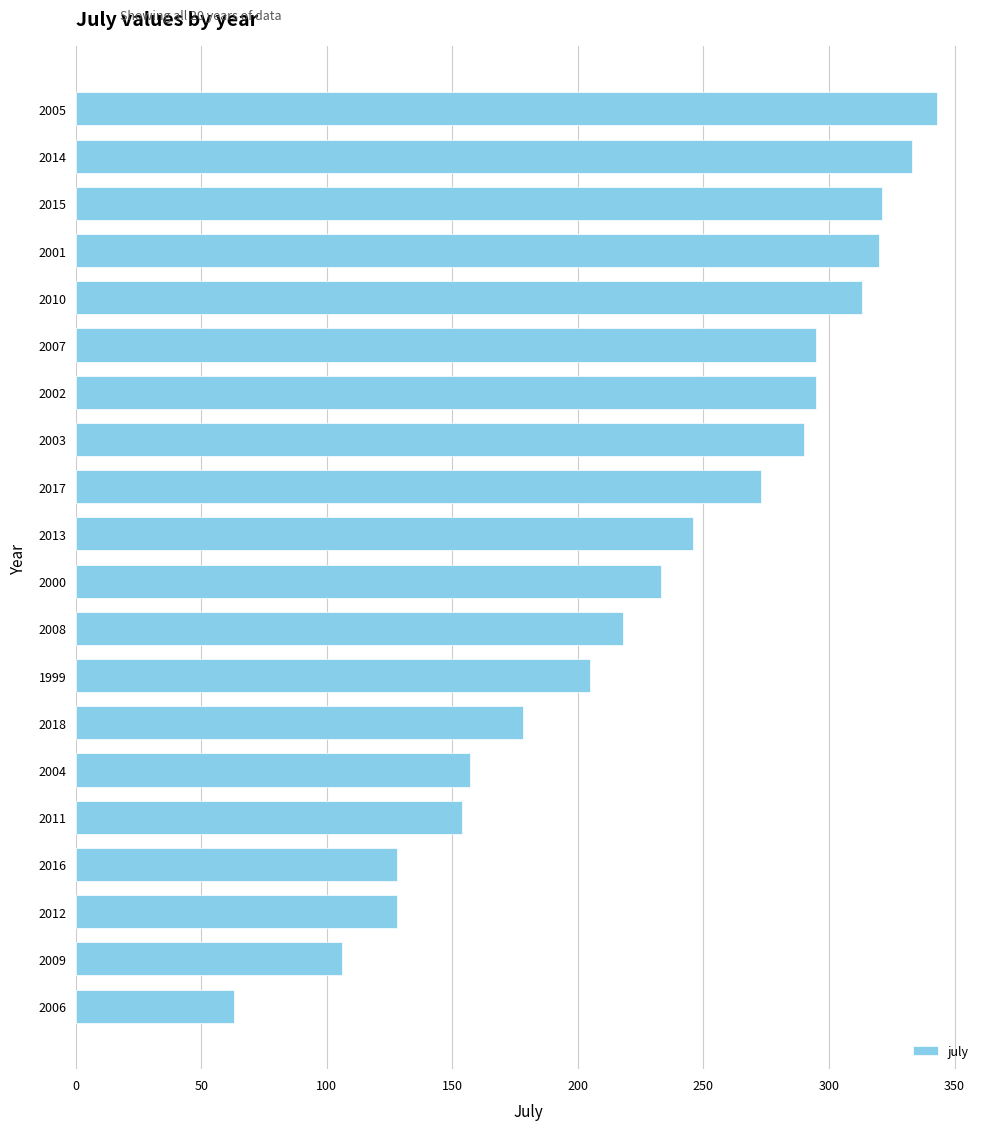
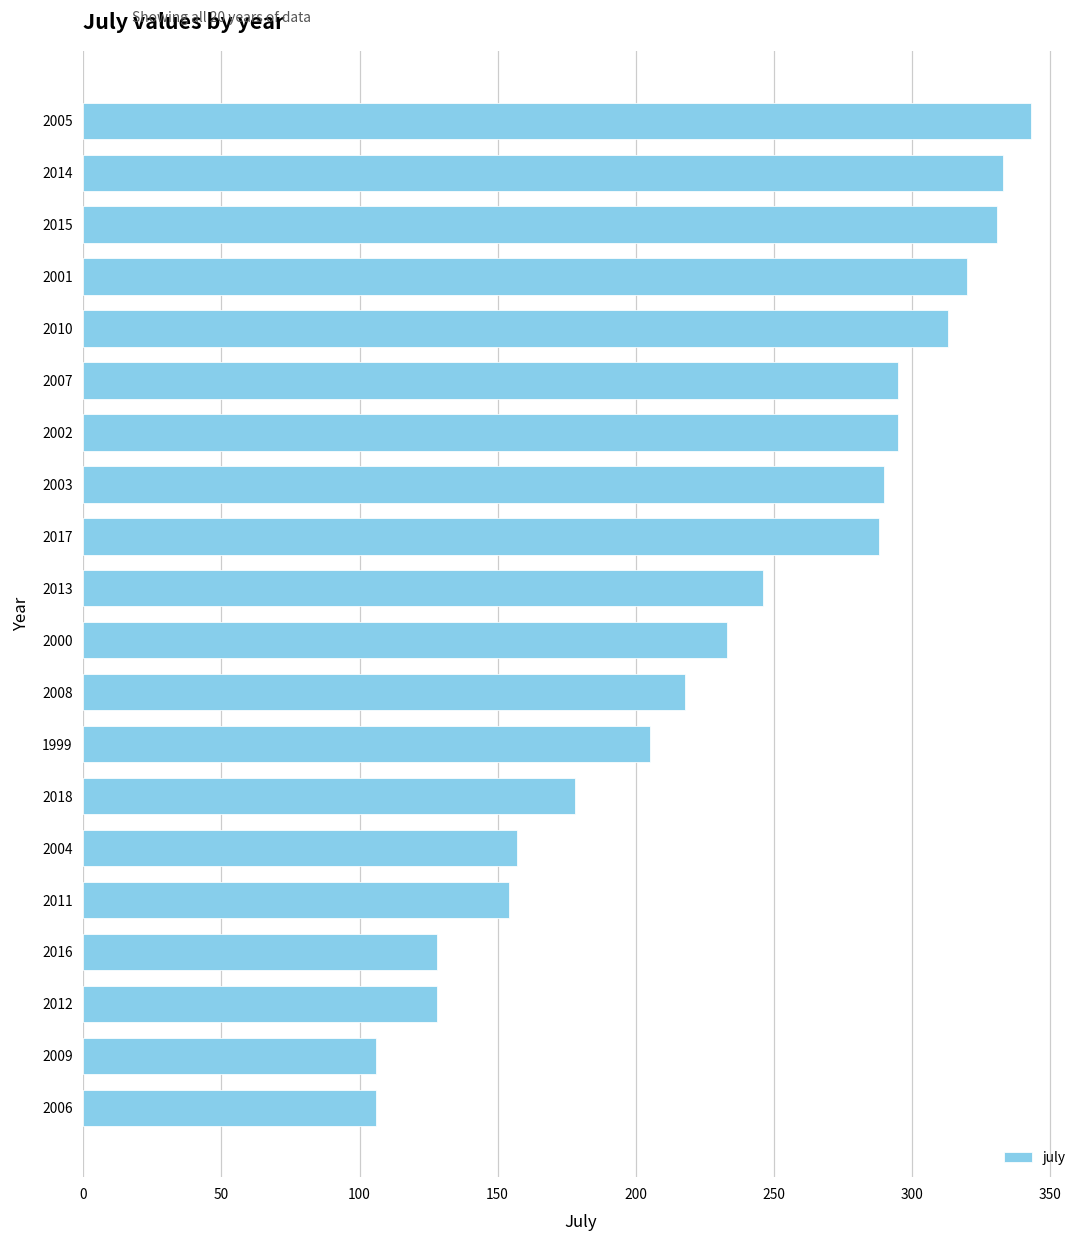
  {
    "2005": 343,
    "2014": 333,
-   "2015": 321,
+   "2015": 331,
    "2001": 320,
    "2010": 313,
    "2007": 295,
    "2002": 295,
    "2003": 290,
-   "2017": 273,
+   "2017": 288,
    "2013": 246,
    "2000": 233,
    "2008": 218,
    "1999": 205,
    "2018": 178,
    "2004": 157,
    "2011": 154,
    "2016": 128,
    "2012": 128,
    "2009": 106,
-   "2006": 63
+   "2006": 106
  }
